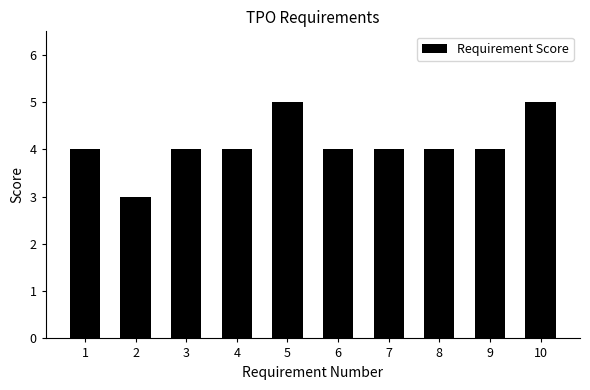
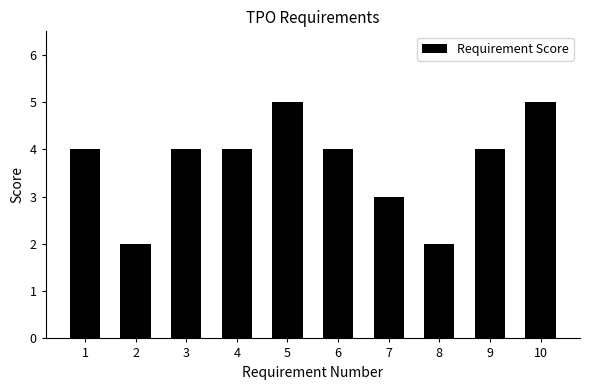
  {
    "1": 4,
-   "2": 3,
+   "2": 2,
    "3": 4,
    "4": 4,
    "5": 5,
    "6": 4,
-   "7": 4,
-   "8": 4,
+   "7": 3,
+   "8": 2,
    "9": 4,
    "10": 5
  }
